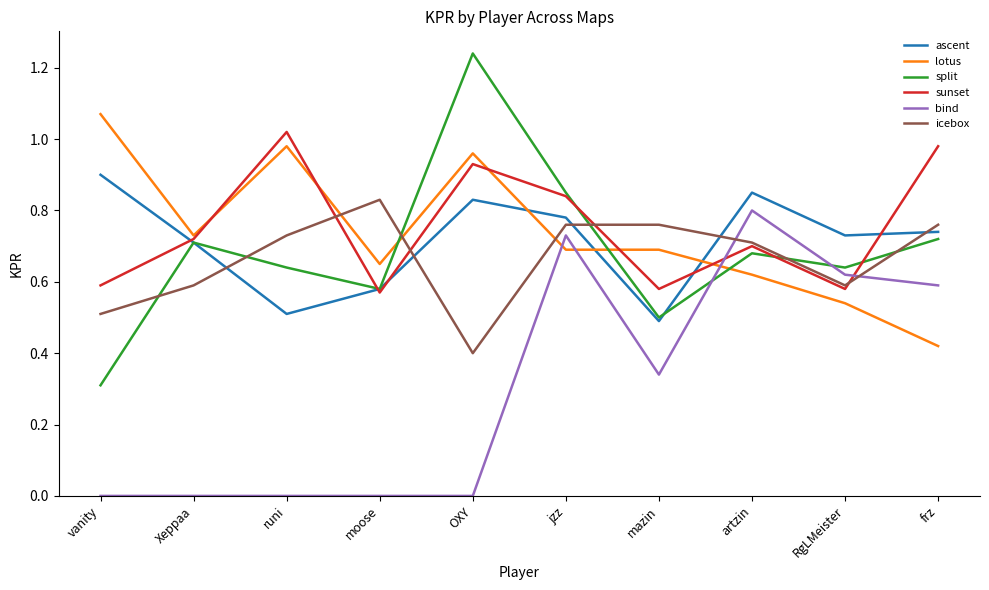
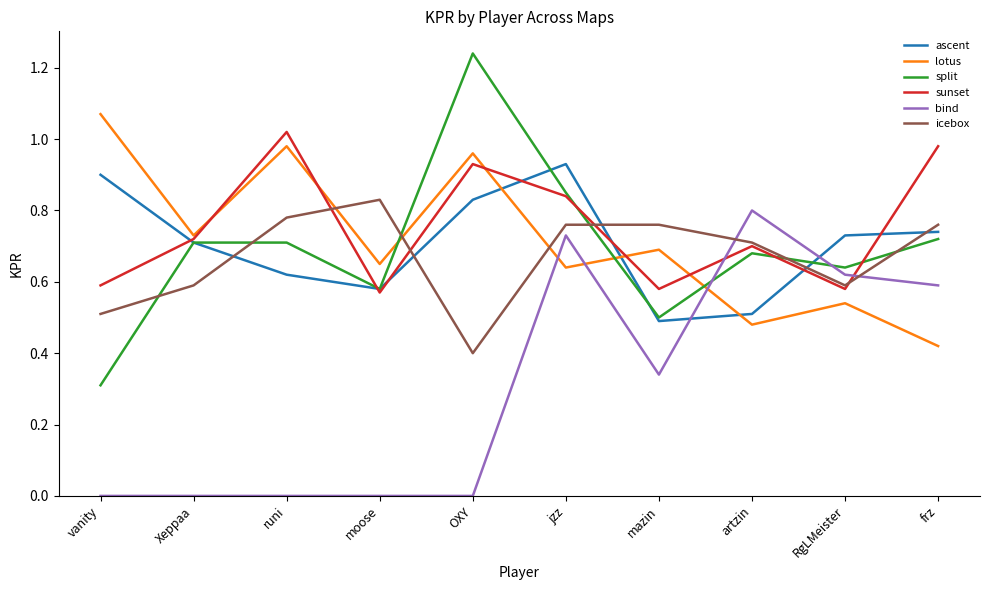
  {
    "ascent": {
      "vanity": 0.90,
-     "runi": 0.51,
+     "runi": 0.62,
      "OXY": 0.83,
-     "jzz": 0.78,
+     "jzz": 0.93,
      "mazin": 0.49,
-     "artzin": 0.85,
+     "artzin": 0.51,
      "RgLMeister": 0.73,
      "frz": 0.74
    },
    "lotus": {
      "vanity": 1.07,
      "Xeppaa": 0.73,
      "runi": 0.98,
      "moose": 0.65,
      "OXY": 0.96,
-     "jzz": 0.69,
+     "jzz": 0.64,
      "mazin": 0.69,
-     "artzin": 0.62,
+     "artzin": 0.48,
      "RgLMeister": 0.54,
      "frz": 0.42
    },
    "split": {
      "vanity": 0.31,
-     "runi": 0.64,
+     "runi": 0.71,
      "OXY": 1.24,
      "jzz": 0.85,
      "mazin": 0.50,
      "artzin": 0.68,
      "RgLMeister": 0.64,
      "frz": 0.72
    },
    "sunset": {
      "vanity": 0.59,
      "Xeppaa": 0.72,
      "runi": 1.02,
      "moose": 0.57,
      "OXY": 0.93,
      "jzz": 0.84,
      "mazin": 0.58,
      "artzin": 0.70,
      "RgLMeister": 0.58,
      "frz": 0.98
    },
    "bind": {
      "vanity": 0.00,
      "Xeppaa": 0.00,
      "runi": 0.00,
      "moose": 0.00,
      "OXY": 0.00,
      "jzz": 0.73,
      "mazin": 0.34,
      "artzin": 0.80,
      "RgLMeister": 0.62,
      "frz": 0.59
    },
    "icebox": {
      "vanity": 0.51,
      "Xeppaa": 0.59,
-     "runi": 0.73,
+     "runi": 0.78,
      "moose": 0.83,
      "OXY": 0.40,
      "jzz": 0.76,
      "mazin": 0.76,
      "artzin": 0.71,
      "RgLMeister": 0.59,
      "frz": 0.76
    }
  }
